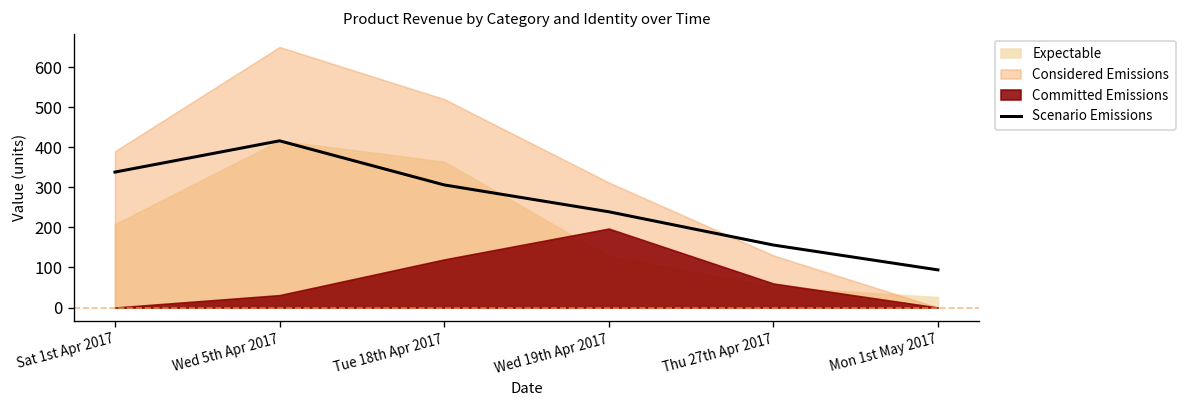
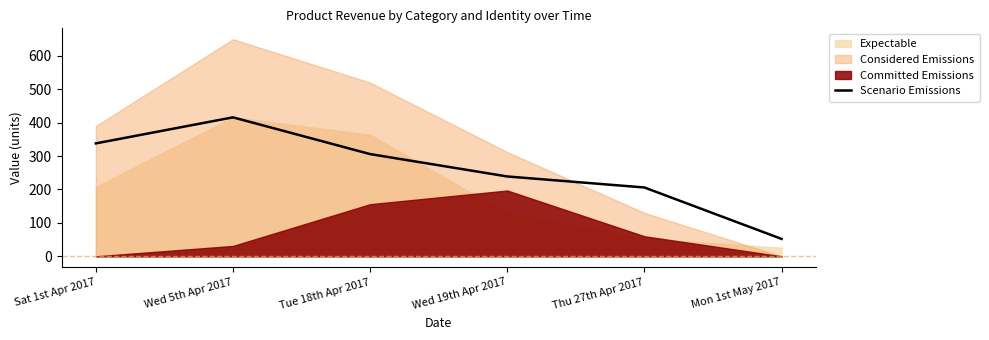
  {
    "Scenario Emissions": {
      "Sat 1st Apr 2017": 340,
      "Tue 18th Apr 2017": 310,
      "Wed 19th Apr 2017": 240,
-     "Thu 27th Apr 2017": 160,
-     "Mon 1st May 2017": 90
+     "Thu 27th Apr 2017": 210,
+     "Mon 1st May 2017": 50
    },
    "Committed Emissions": {
      "Sat 1st Apr 2017": 0,
      "Wed 5th Apr 2017": 30,
-     "Tue 18th Apr 2017": 120,
+     "Tue 18th Apr 2017": 160,
      "Wed 19th Apr 2017": 200,
      "Thu 27th Apr 2017": 60
    }
  }
